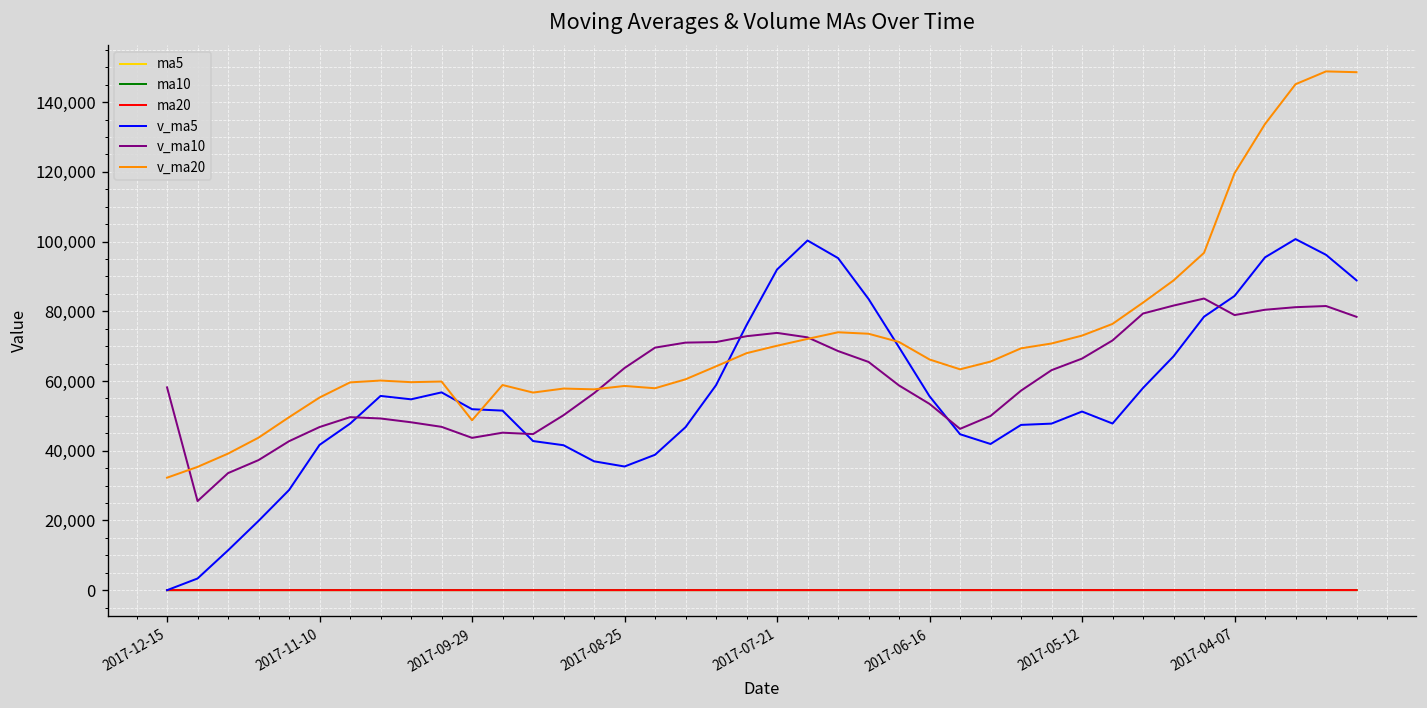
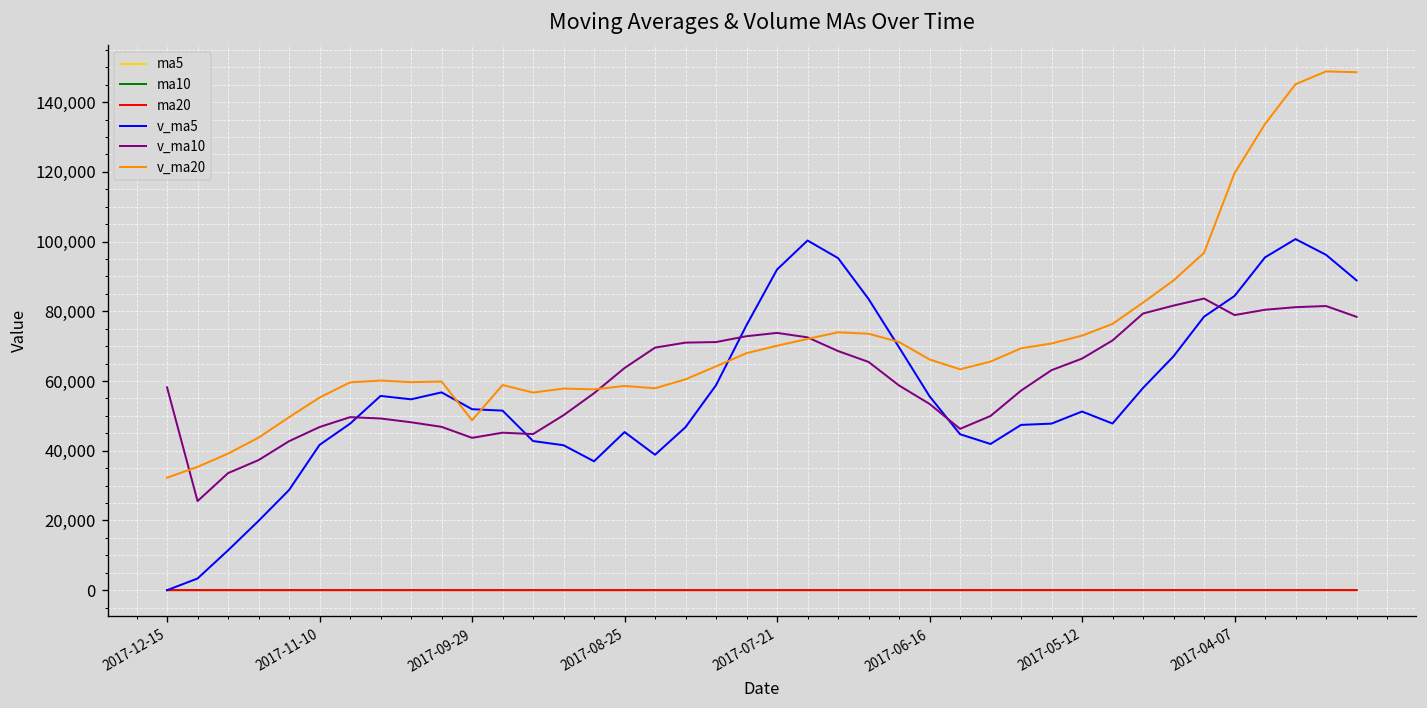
  {
    "ma20": {
      "2017-11-10": "0",
      "2017-09-29": "0",
      "2017-08-25": "0",
      "2017-07-21": "0",
      "2017-06-16": "0",
      "2017-05-12": "0",
      "2017-04-07": "0"
    },
    "v_ma5": {
      "2017-11-10": "42,000",
      "2017-09-29": "52,000",
-     "2017-08-25": "35,000",
+     "2017-08-25": "45,000",
      "2017-07-21": "92,000",
      "2017-06-16": "56,000",
      "2017-05-12": "51,000",
      "2017-04-07": "84,000"
    },
    "v_ma10": {
      "2017-12-15": "58,000",
      "2017-11-10": "47,000",
      "2017-09-29": "44,000",
      "2017-08-25": "64,000",
      "2017-07-21": "74,000",
      "2017-06-16": "53,000",
      "2017-05-12": "66,000",
      "2017-04-07": "79,000"
    },
    "v_ma20": {
      "2017-12-15": "32,000",
      "2017-11-10": "55,000",
      "2017-09-29": "49,000",
      "2017-08-25": "59,000",
      "2017-07-21": "70,000",
      "2017-06-16": "66,000",
      "2017-05-12": "73,000",
      "2017-04-07": "120,000"
    }
  }
